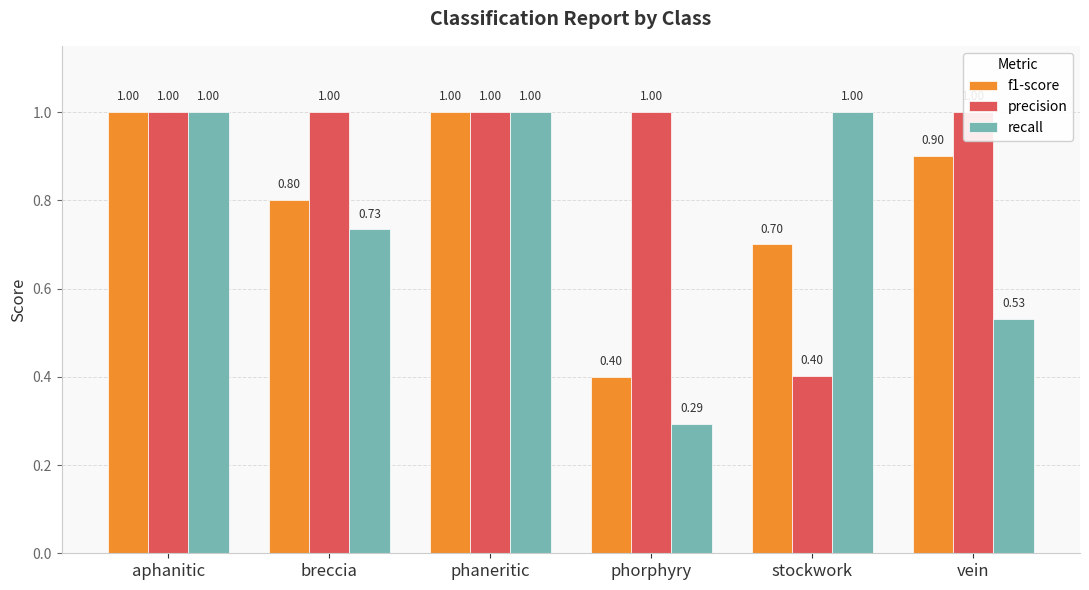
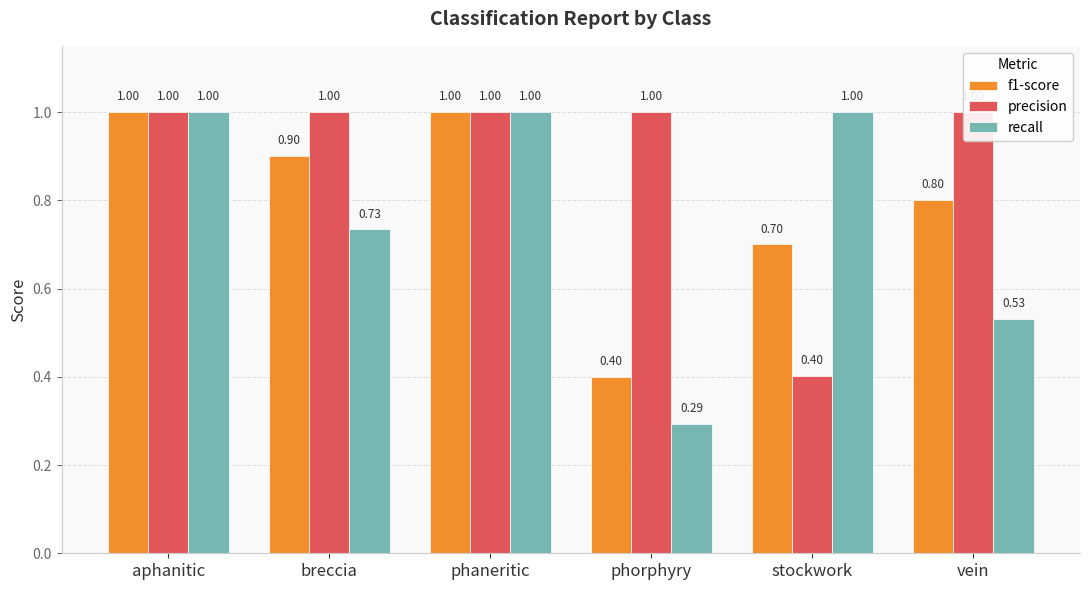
  {
    "f1-score": {
      "aphanitic": 1.00,
-     "breccia": 0.80,
+     "breccia": 0.90,
      "phaneritic": 1.00,
      "phorphyry": 0.40,
      "stockwork": 0.70,
-     "vein": 0.90
+     "vein": 0.80
    },
    "precision": {
      "aphanitic": 1.00,
      "breccia": 1.00,
      "phaneritic": 1.00,
      "phorphyry": 1.00,
      "stockwork": 0.40
    },
    "recall": {
      "aphanitic": 1.00,
      "breccia": 0.73,
      "phaneritic": 1.00,
      "phorphyry": 0.29,
      "stockwork": 1.00,
      "vein": 0.53
    }
  }
